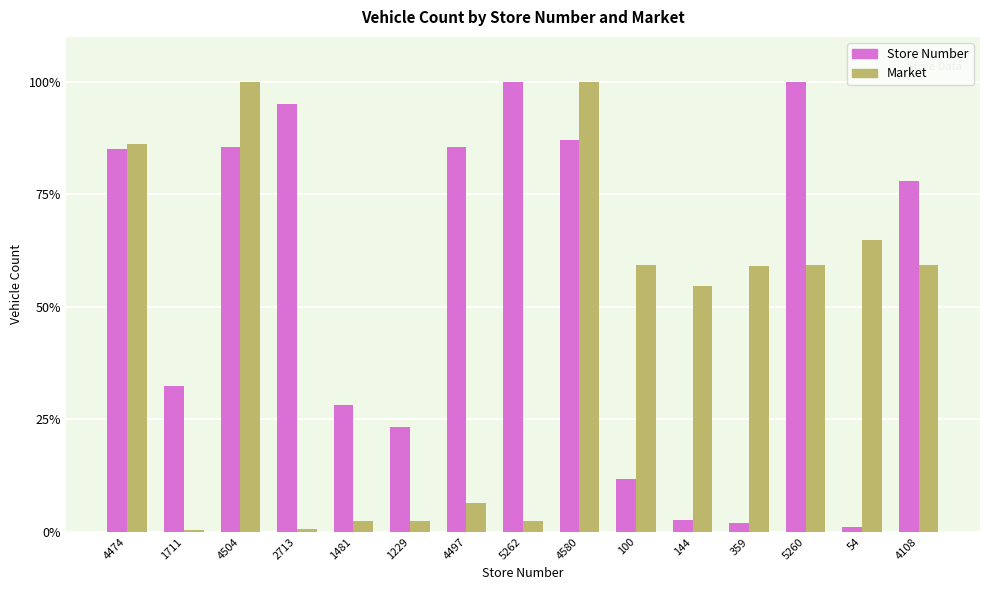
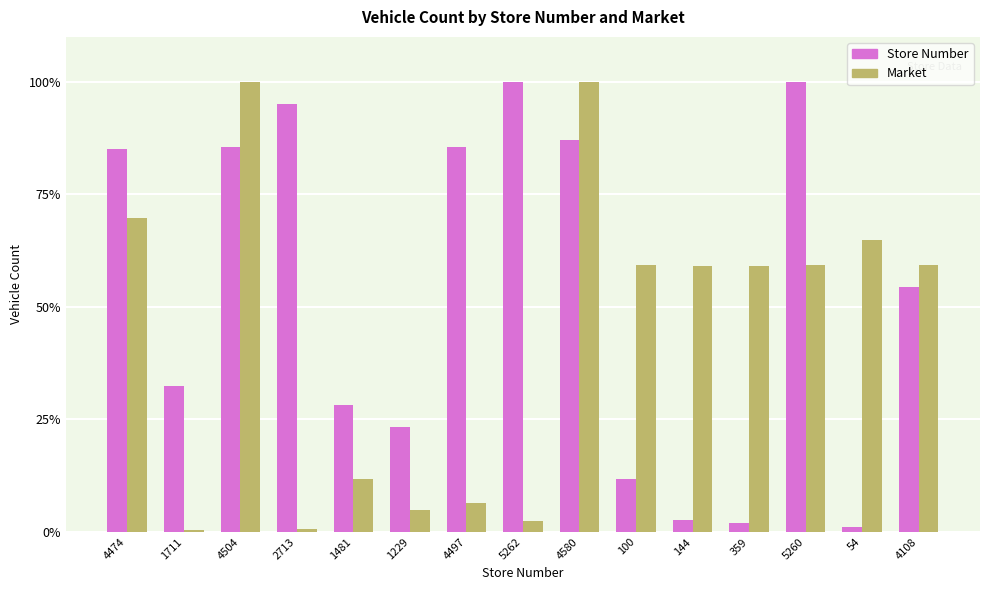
  {
    "Store Number": {
      "4474": "85%",
      "1711": "33%",
      "4504": "86%",
      "2713": "95%",
      "1481": "28%",
      "1229": "23%",
      "4497": "85%",
      "5262": "100%",
      "4580": "87%",
      "100": "12%",
      "144": "3%",
      "359": "2%",
      "5260": "100%",
      "54": "1%",
-     "4108": "78%"
+     "4108": "54%"
    },
    "Market": {
-     "4474": "86%",
+     "4474": "70%",
      "4504": "100%",
-     "1481": "2%",
-     "1229": "2%",
+     "1481": "12%",
+     "1229": "5%",
      "4497": "6%",
      "5262": "2%",
      "4580": "100%",
      "100": "59%",
-     "144": "55%",
+     "144": "59%",
      "359": "59%",
      "5260": "59%",
      "54": "65%",
      "4108": "59%"
    }
  }
